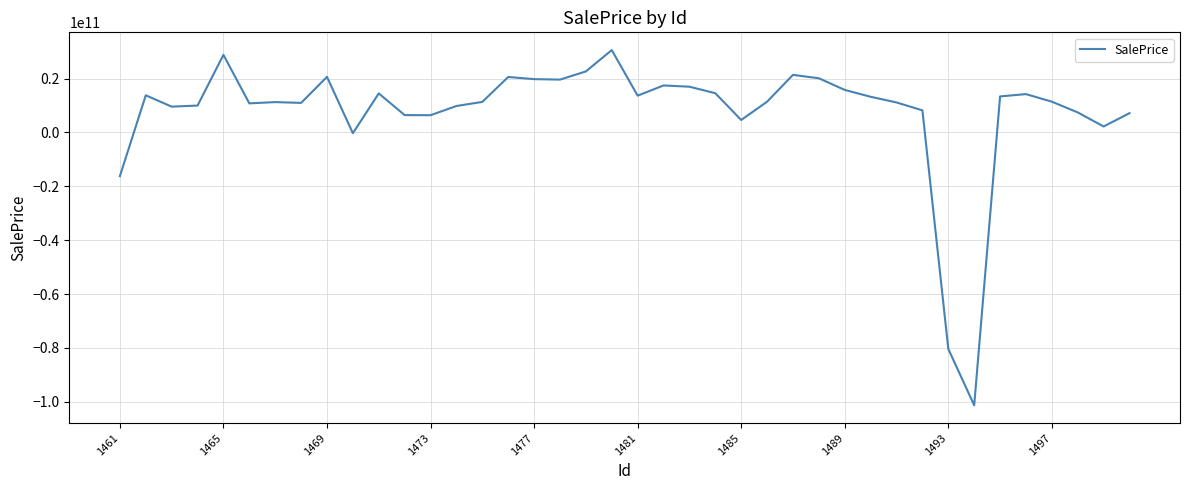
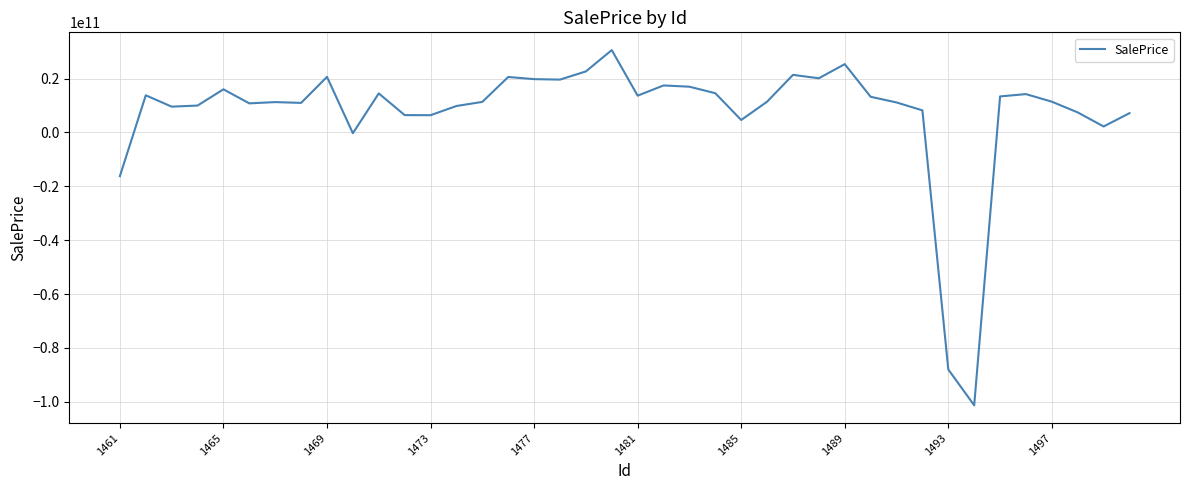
  {
    "1461": -16000000000,
-   "1465": 29000000000,
+   "1465": 16000000000,
    "1469": 21000000000,
    "1473": 6000000000,
    "1477": 20000000000,
    "1481": 14000000000,
    "1485": 5000000000,
-   "1489": 16000000000,
-   "1493": -80000000000,
+   "1489": 25000000000,
+   "1493": -88000000000,
    "1497": 11000000000
  }
